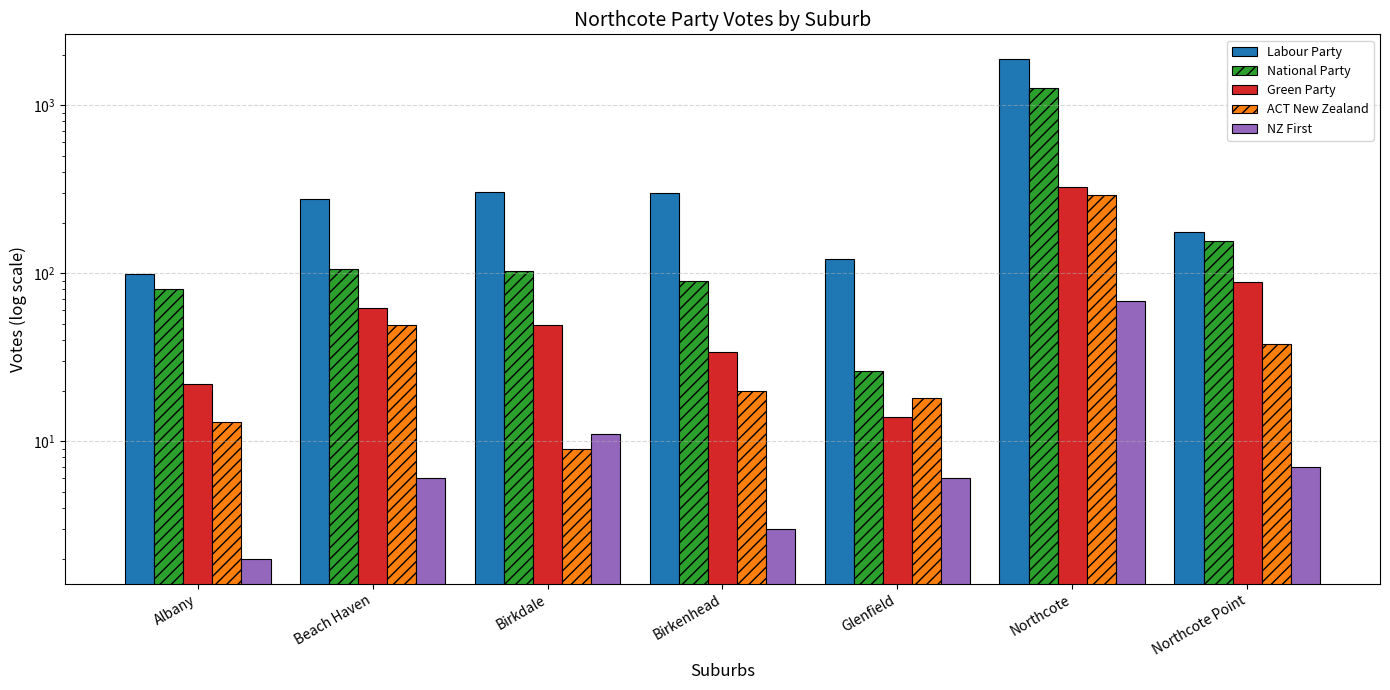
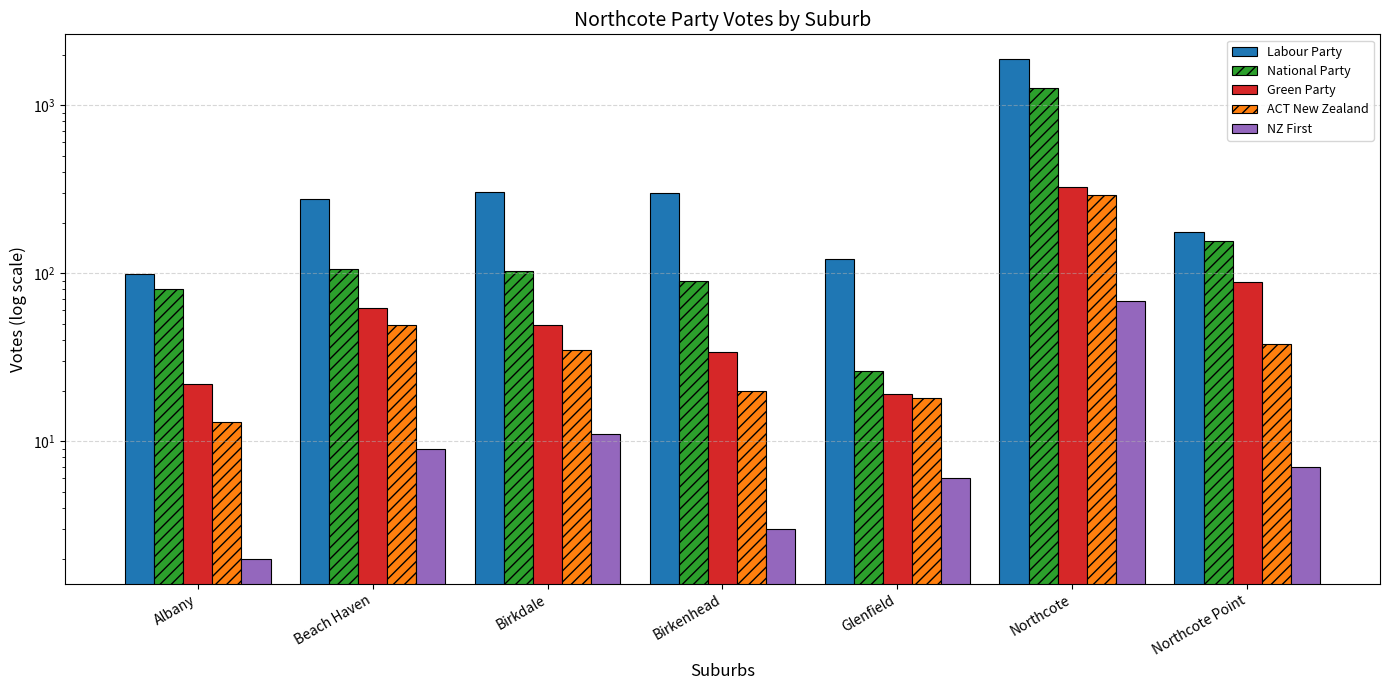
  {
    "Labour Party": {
      "Albany": 100,
      "Beach Haven": 280,
      "Birkdale": 300,
      "Birkenhead": 300,
      "Glenfield": 120,
      "Northcote": 1900,
      "Northcote Point": 180
    },
    "National Party": {
      "Albany": 80,
      "Beach Haven": 110,
      "Birkdale": 100,
      "Birkenhead": 90,
      "Glenfield": 26,
      "Northcote": 1300,
      "Northcote Point": 160
    },
    "Green Party": {
      "Albany": 22,
      "Beach Haven": 62,
      "Birkdale": 49,
      "Birkenhead": 34,
-     "Glenfield": 14,
+     "Glenfield": 19,
      "Northcote": 330,
      "Northcote Point": 90
    },
    "ACT New Zealand": {
      "Albany": 13,
      "Beach Haven": 49,
-     "Birkdale": 9,
+     "Birkdale": 35,
      "Birkenhead": 20,
      "Glenfield": 18,
      "Northcote": 290,
      "Northcote Point": 38
    },
    "NZ First": {
      "Albany": 2,
-     "Beach Haven": 6,
+     "Beach Haven": 9,
      "Birkdale": 11,
      "Birkenhead": 3,
      "Glenfield": 6,
      "Northcote": 68,
      "Northcote Point": 7
    }
  }
